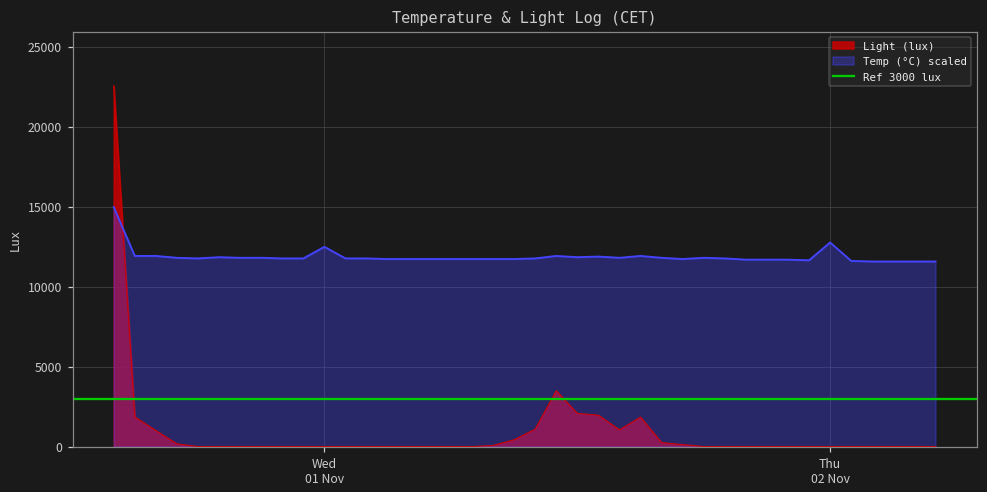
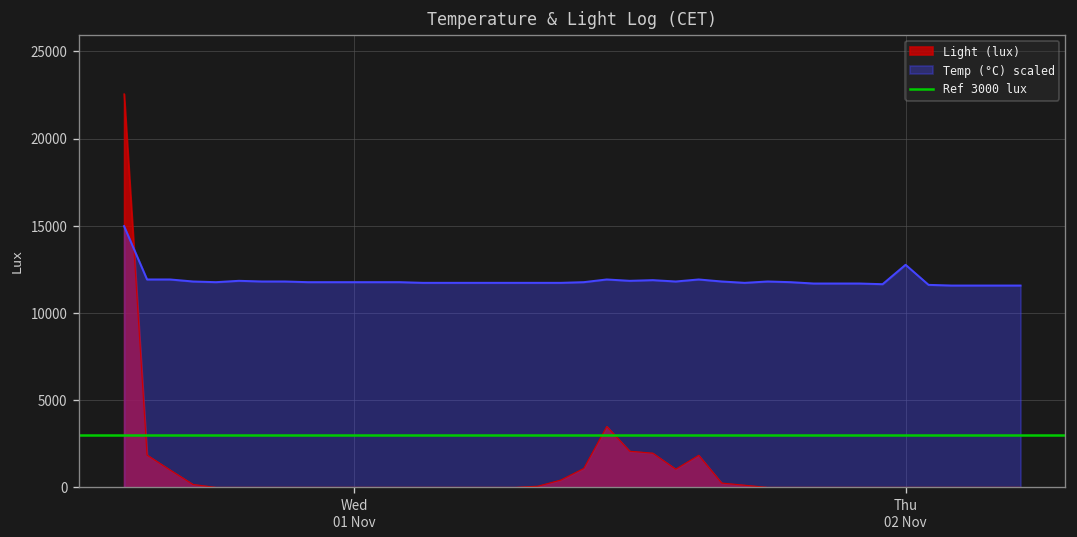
  {
    "Light (lux)": {
      "Wed 01 Nov": 0,
      "Thu 02 Nov": 0
    },
    "Temp (°C) scaled": {
-     "Wed 01 Nov": 12500,
+     "Wed 01 Nov": 11800,
      "Thu 02 Nov": 12800
    }
  }
